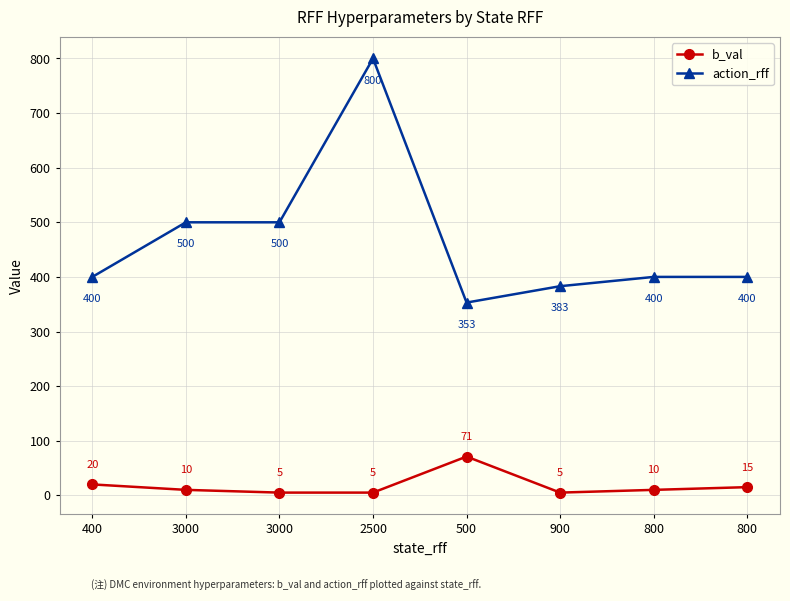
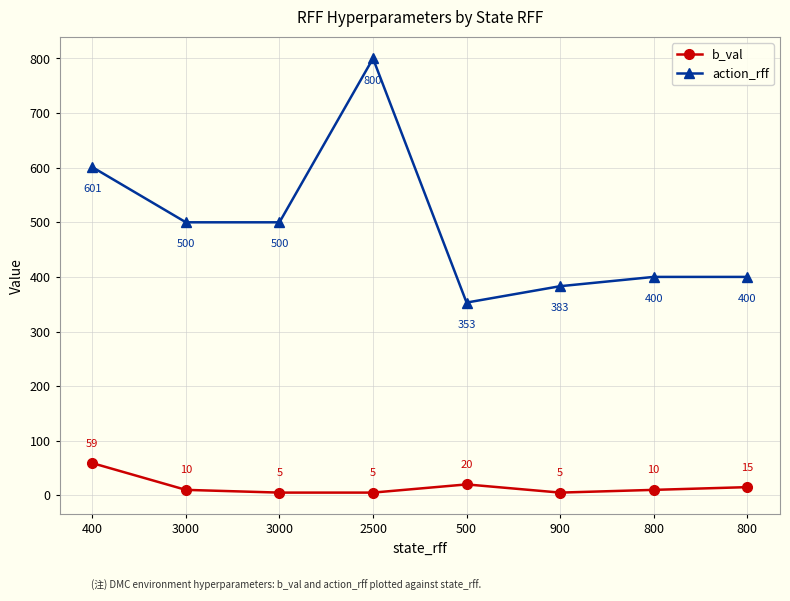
  {
    "b_val": {
-     "400": 20,
+     "400": 59,
      "2500": 5,
-     "500": 71,
+     "500": 20,
      "900": 5
    },
    "action_rff": {
-     "400": 400,
+     "400": 601,
      "2500": 800,
      "500": 353,
      "900": 383
    }
  }
